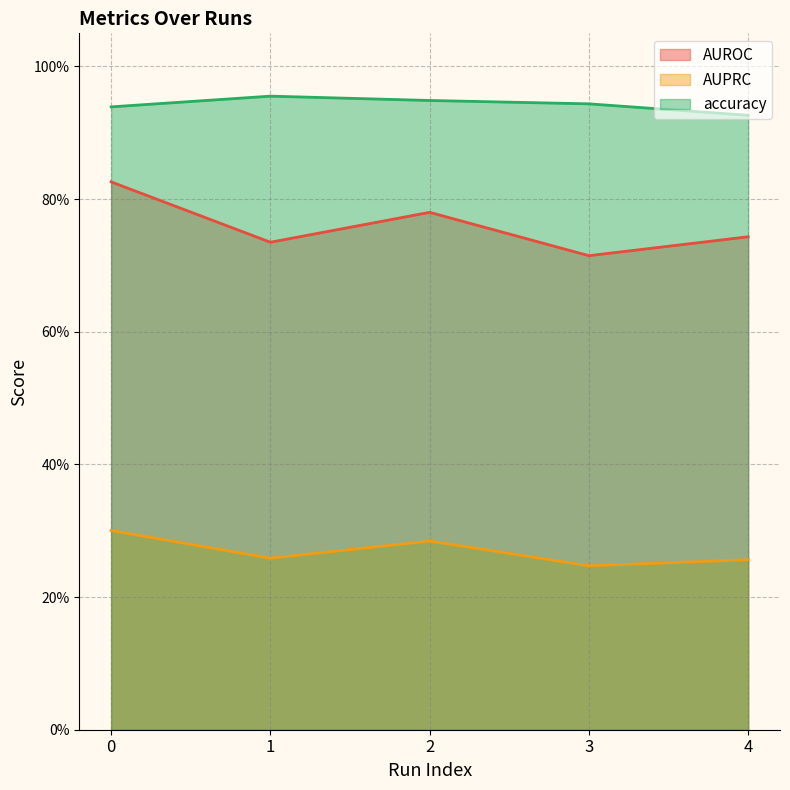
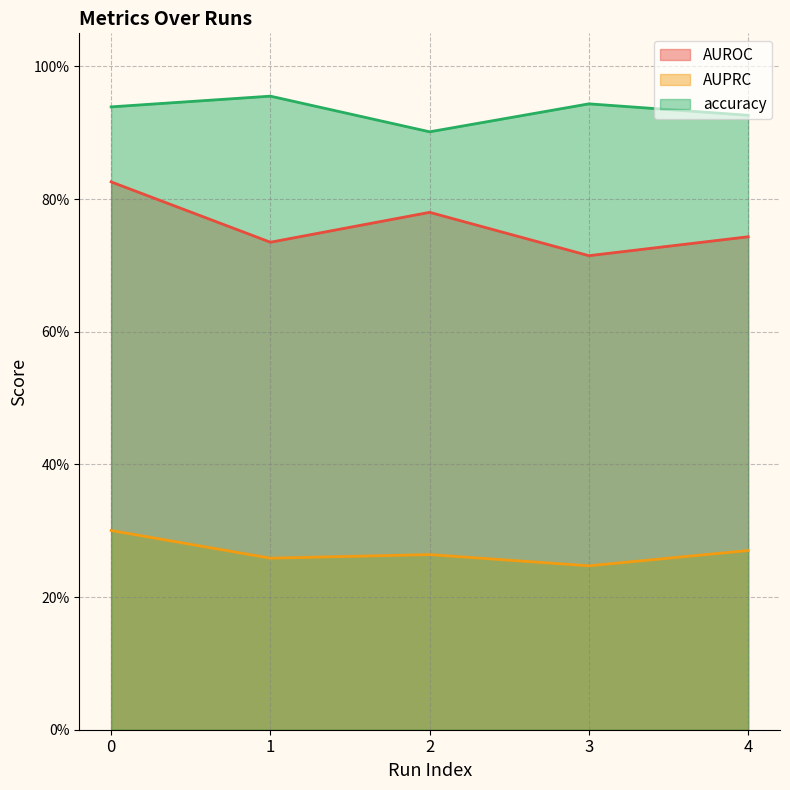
  {
    "AUROC": {
      "0": "83%",
      "1": "74%",
      "2": "78%",
      "3": "71%",
      "4": "74%"
    },
    "AUPRC": {
      "0": "30%",
      "1": "26%",
-     "2": "28%",
+     "2": "26%",
      "3": "25%",
-     "4": "26%"
+     "4": "27%"
    },
    "accuracy": {
      "0": "94%",
      "1": "96%",
-     "2": "95%",
+     "2": "90%",
      "3": "94%"
    }
  }
